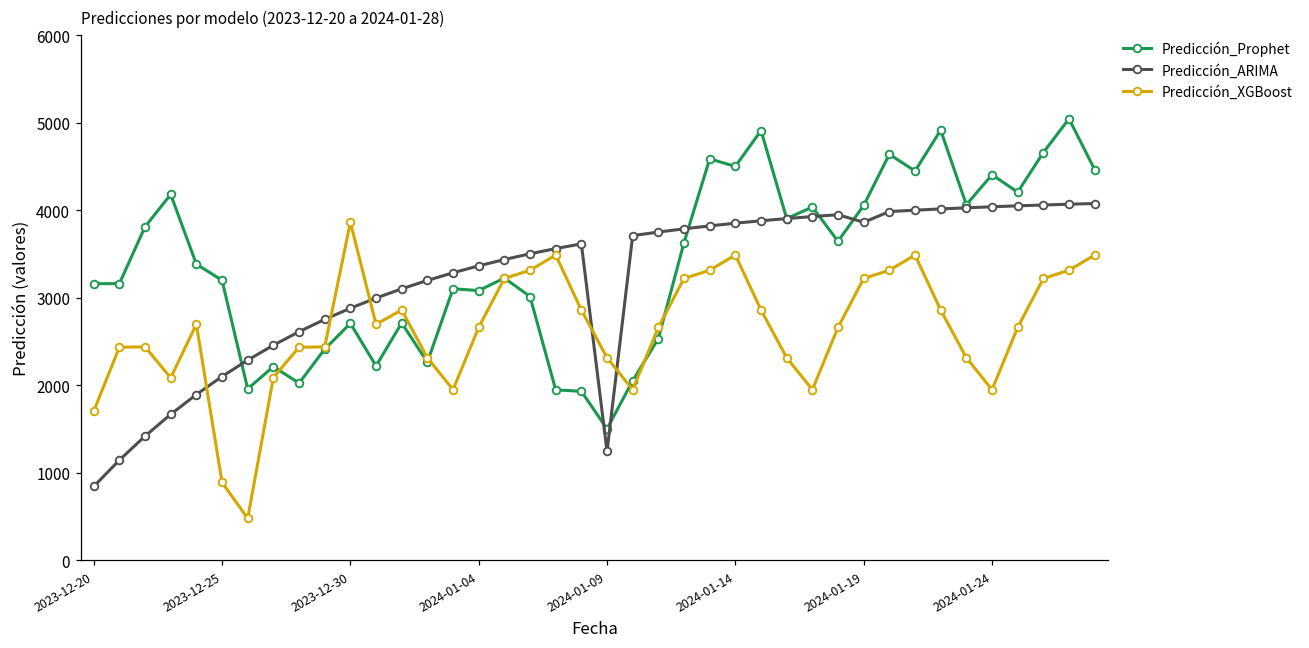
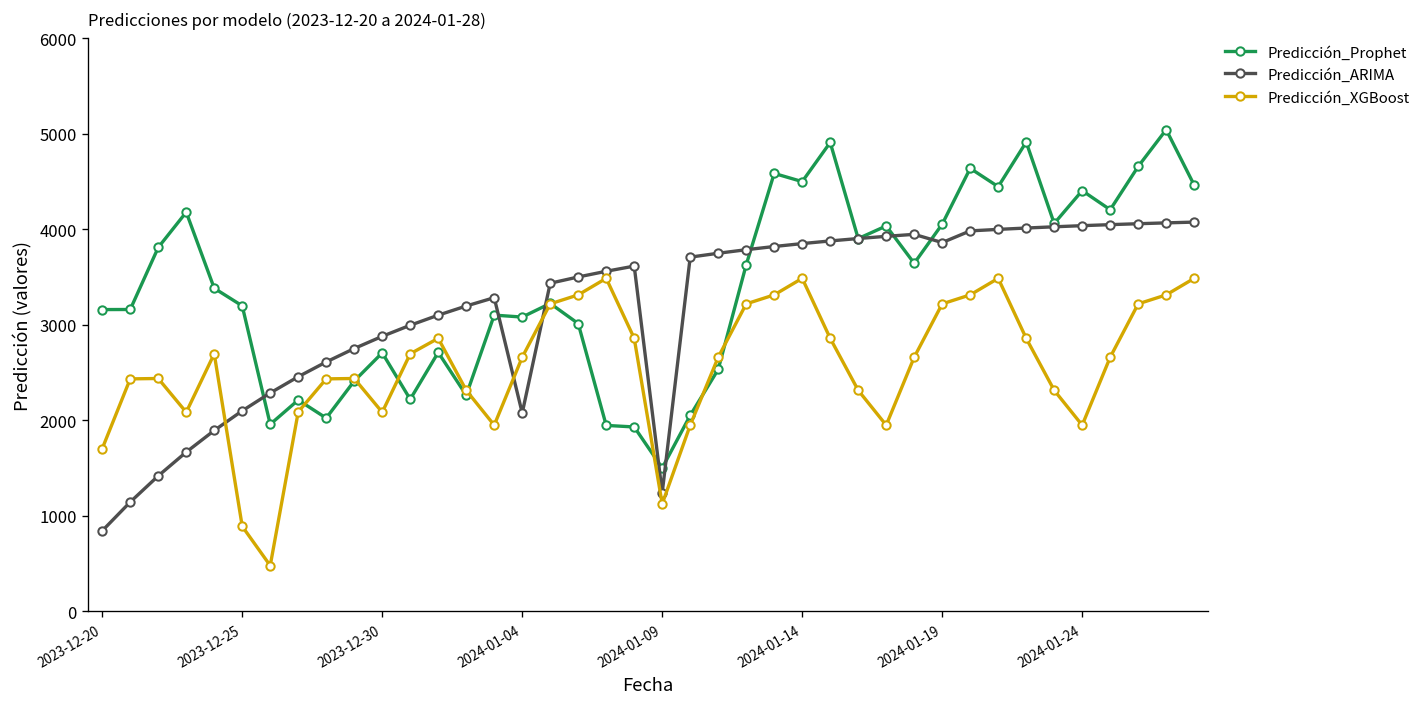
  {
    "Predicción_Prophet": {
      "2023-12-20": 3200,
      "2023-12-25": 3200,
      "2023-12-30": 2700,
      "2024-01-04": 3100,
      "2024-01-09": 1500,
      "2024-01-14": 4500,
      "2024-01-19": 4100,
      "2024-01-24": 4400
    },
    "Predicción_ARIMA": {
      "2023-12-20": 800,
      "2023-12-25": 2100,
      "2023-12-30": 2900,
-     "2024-01-04": 3400,
+     "2024-01-04": 2100,
      "2024-01-09": 1200,
      "2024-01-14": 3900,
      "2024-01-19": 3900,
      "2024-01-24": 4000
    },
    "Predicción_XGBoost": {
      "2023-12-20": 1700,
      "2023-12-25": 900,
-     "2023-12-30": 3900,
+     "2023-12-30": 2100,
      "2024-01-04": 2700,
-     "2024-01-09": 2300,
+     "2024-01-09": 1100,
      "2024-01-14": 3500,
      "2024-01-19": 3200,
      "2024-01-24": 2000
    }
  }
